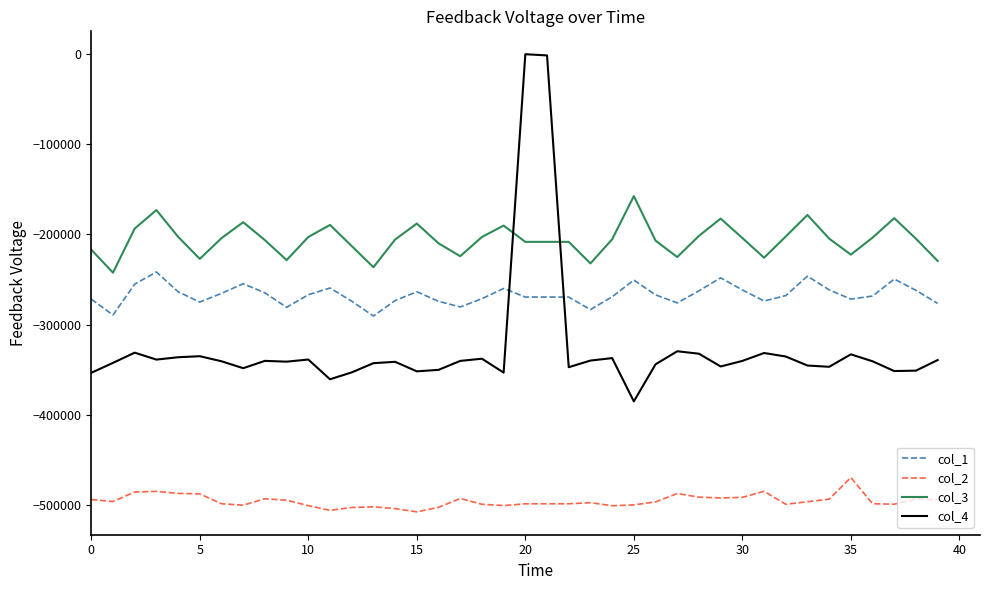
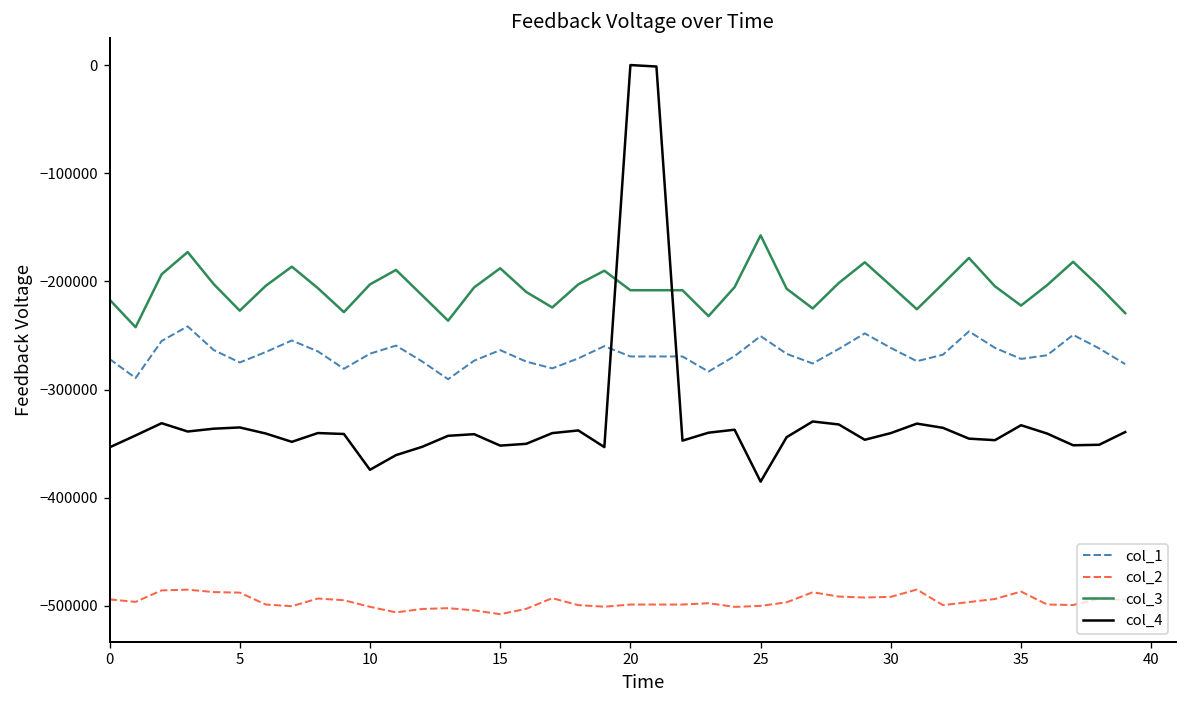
  {
    "col_1": {
      "0": -270000,
      "5": -280000,
      "10": -270000,
      "15": -260000,
      "20": -270000,
      "25": -250000,
      "30": -260000,
      "35": -270000
    },
    "col_2": {
      "0": -490000,
      "5": -490000,
      "10": -500000,
      "15": -510000,
      "20": -500000,
      "25": -500000,
      "30": -490000,
-     "35": -470000
+     "35": -490000
    },
    "col_3": {
      "0": -220000,
      "5": -230000,
      "10": -200000,
      "15": -190000,
      "20": -210000,
      "25": -160000,
      "30": -200000,
      "35": -220000
    },
    "col_4": {
      "0": -350000,
      "5": -340000,
-     "10": -340000,
+     "10": -370000,
      "15": -350000,
      "20": 0,
      "25": -390000,
      "30": -340000,
      "35": -330000
    }
  }
